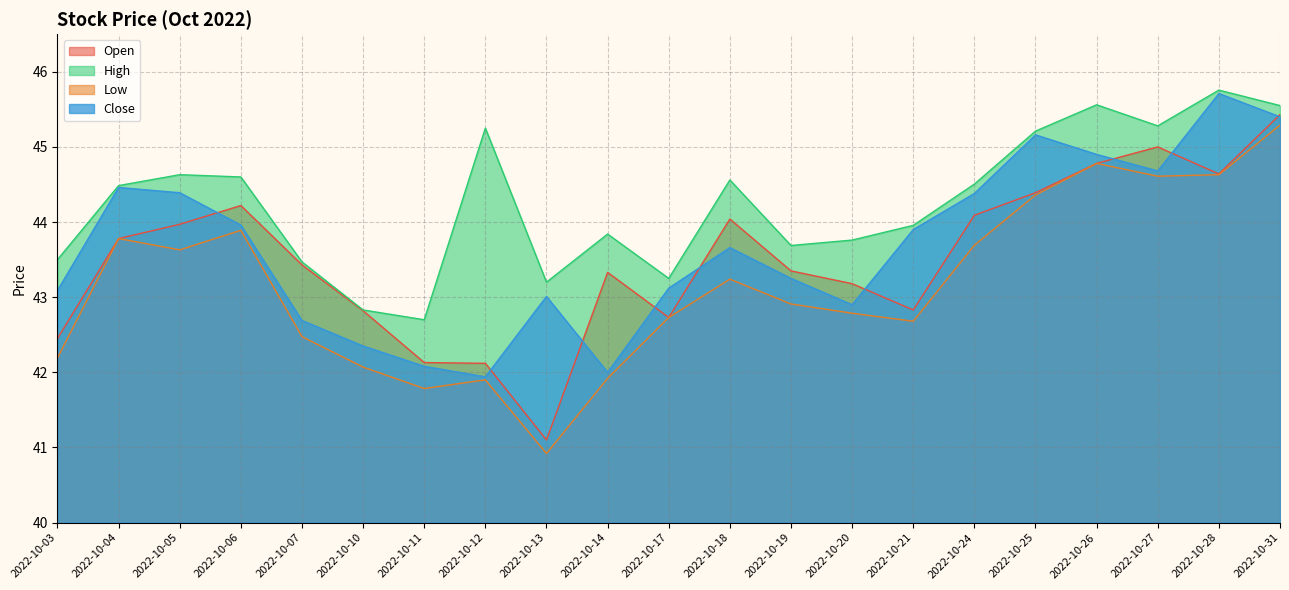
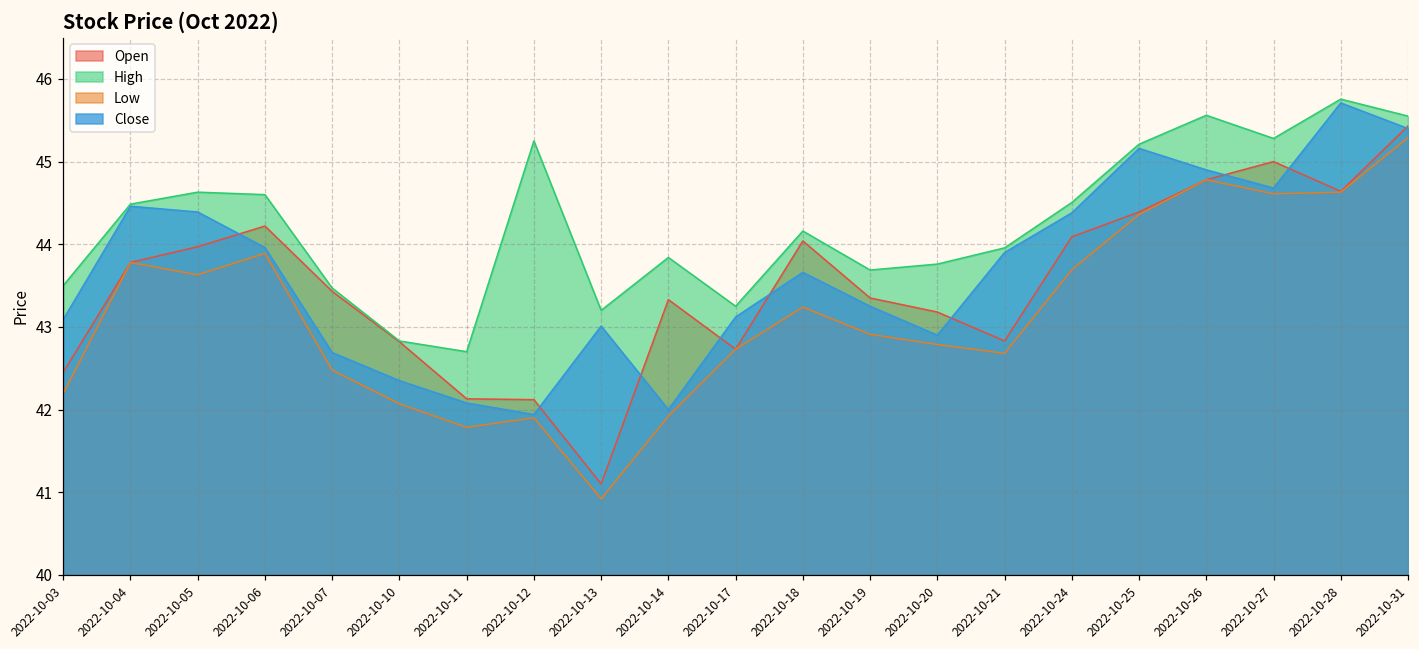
  {
    "High": {
      "2022-10-03": 43.5,
      "2022-10-05": 44.6,
      "2022-10-06": 44.6,
      "2022-10-07": 43.5,
      "2022-10-11": 42.7,
      "2022-10-12": 45.3,
      "2022-10-13": 43.2,
      "2022-10-14": 43.8,
      "2022-10-17": 43.3,
-     "2022-10-18": 44.6,
+     "2022-10-18": 44.2,
      "2022-10-19": 43.7,
      "2022-10-20": 43.8,
      "2022-10-21": 44.0,
      "2022-10-24": 44.5,
      "2022-10-25": 45.2,
      "2022-10-26": 45.6,
      "2022-10-27": 45.3,
      "2022-10-28": 45.8,
      "2022-10-31": 45.6
    },
    "Close": {
      "2022-10-03": 43.1,
      "2022-10-05": 44.4,
      "2022-10-06": 44.0,
      "2022-10-07": 42.7,
      "2022-10-10": 42.4,
      "2022-10-11": 42.1,
      "2022-10-12": 41.9,
      "2022-10-13": 43.0,
      "2022-10-14": 42.0,
      "2022-10-17": 43.1,
      "2022-10-18": 43.7,
      "2022-10-19": 43.3,
      "2022-10-20": 42.9,
      "2022-10-21": 43.9,
      "2022-10-24": 44.4,
      "2022-10-25": 45.2,
      "2022-10-26": 44.9,
      "2022-10-27": 44.7,
      "2022-10-28": 45.7
    }
  }
